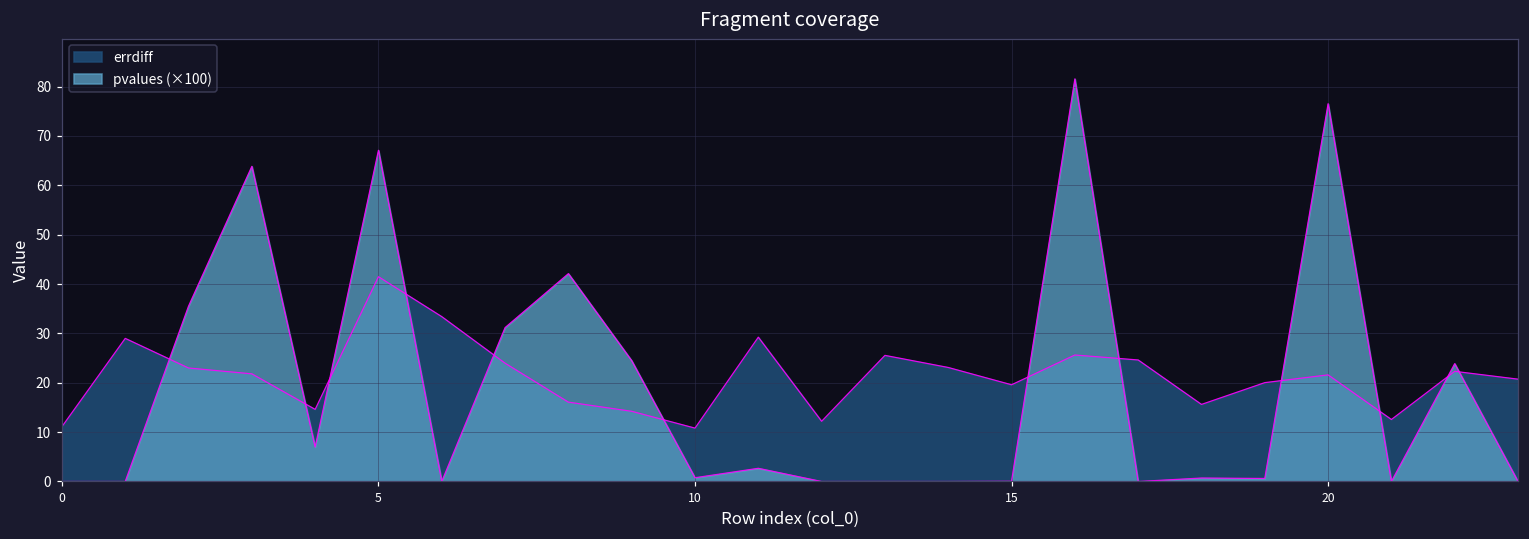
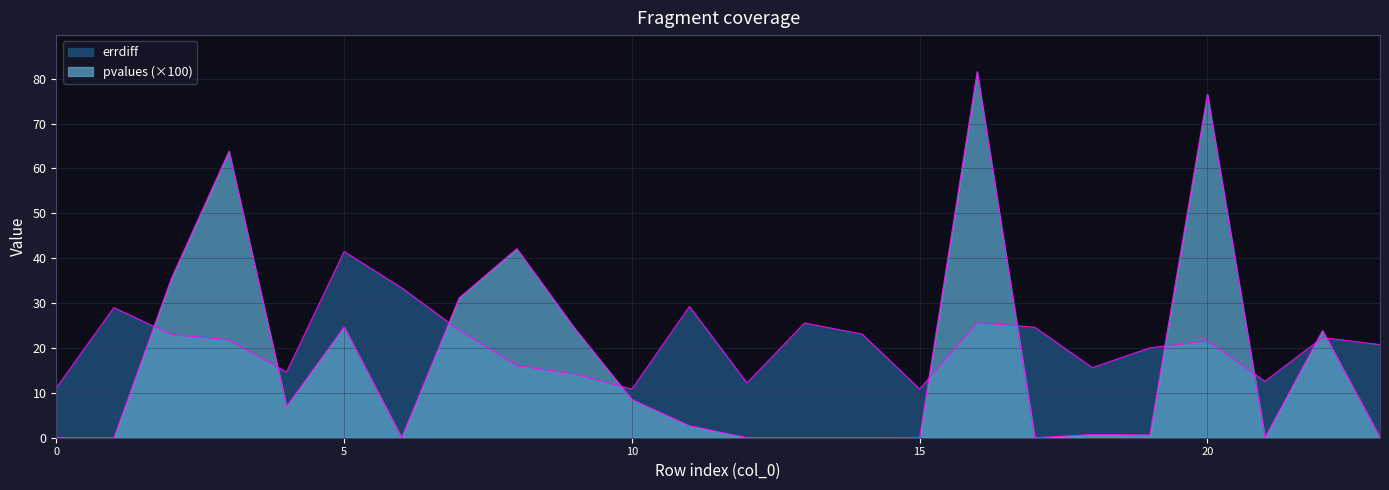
  {
    "errdiff": {
      "0": 11,
      "5": 41,
      "10": 11,
-     "15": 20,
+     "15": 11,
      "20": 22
    },
    "pvalues (×100)": {
      "0": 0,
-     "5": 67,
-     "10": 1,
+     "5": 25,
+     "10": 9,
      "15": 0,
      "20": 77
    }
  }
